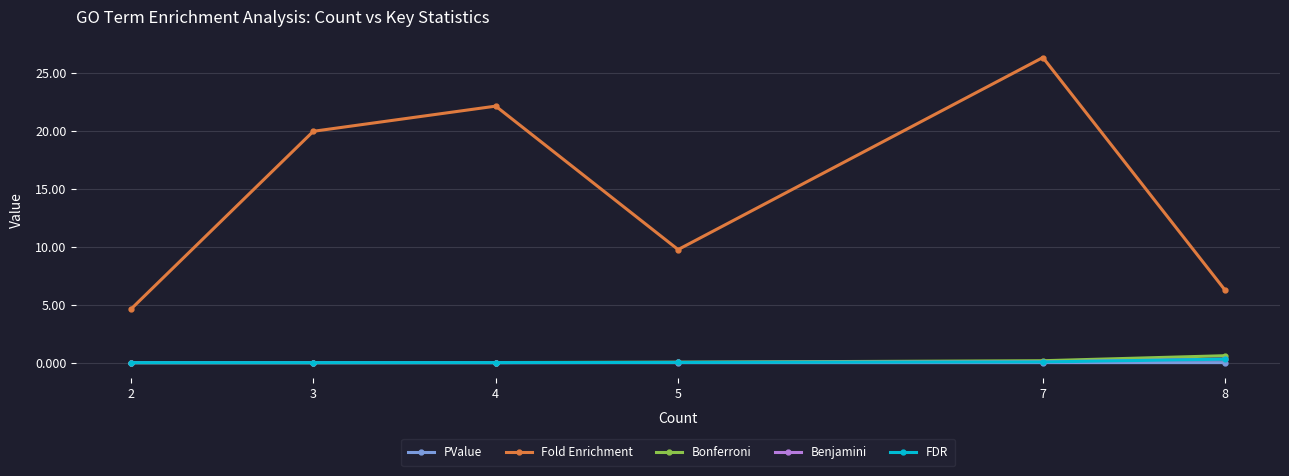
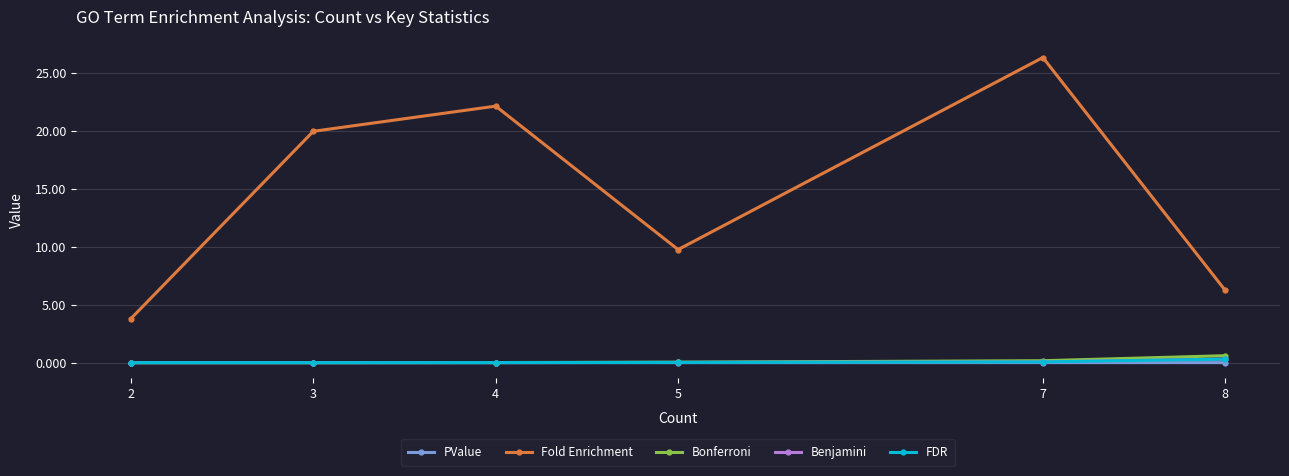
  {
    "PValue": {
      "8": 0.0
    },
    "Fold Enrichment": {
-     "2": 4.6,
+     "2": 3.8,
      "3": 20.0,
      "4": 22.1,
      "5": 9.8,
      "7": 26.3,
      "8": 6.2
    },
    "Bonferroni": {
      "8": 0.6
    },
    "FDR": {
      "8": 0.3
    }
  }
